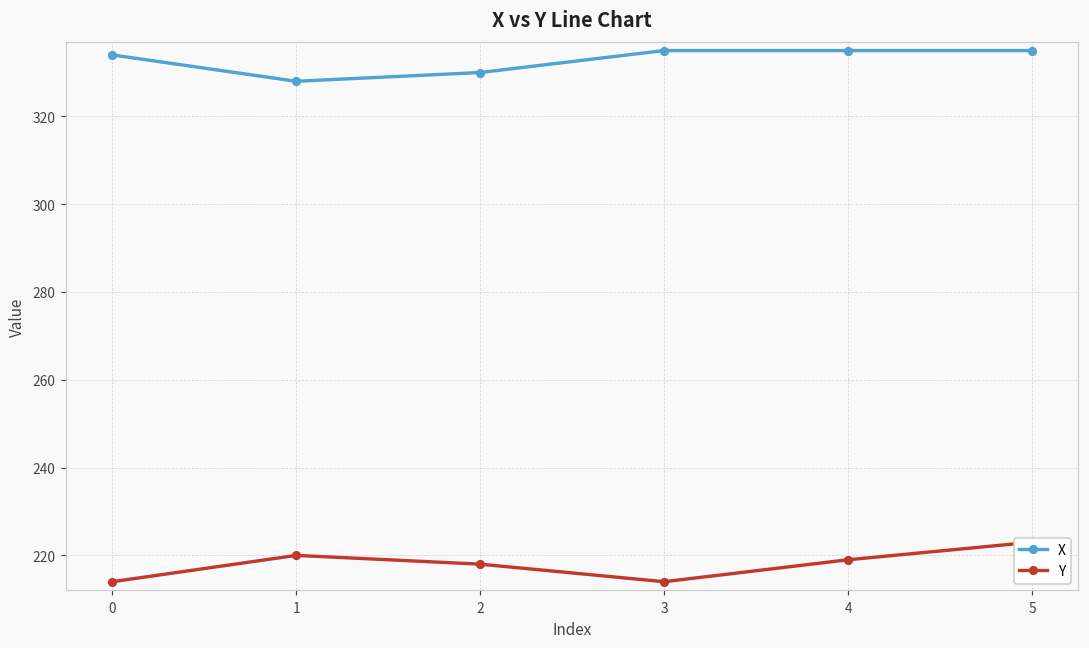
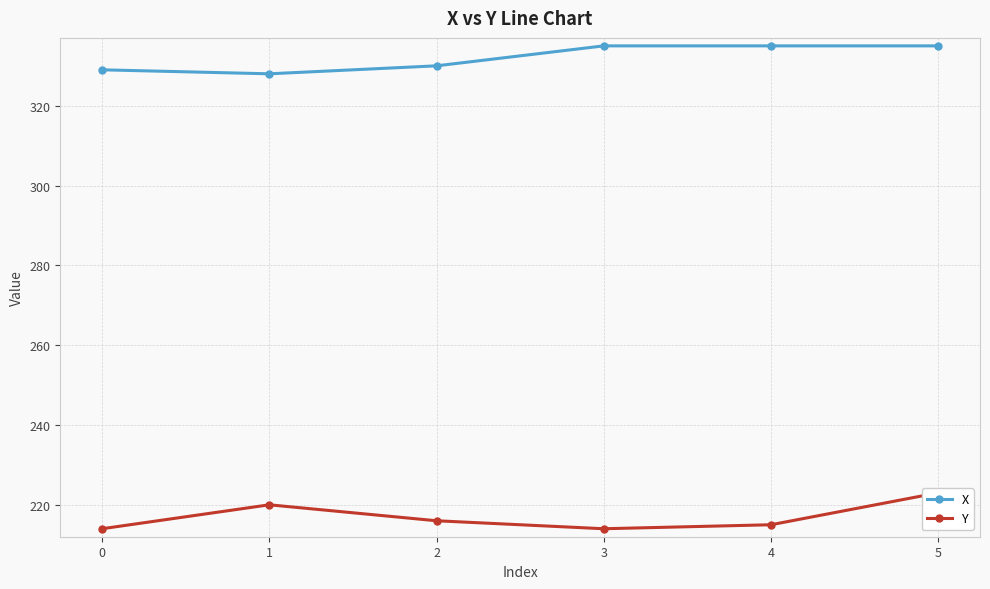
  {
    "X": {
-     "0": 334,
+     "0": 329,
      "1": 328,
      "2": 330,
      "3": 335,
      "4": 335,
      "5": 335
    },
    "Y": {
      "0": 214,
      "1": 220,
-     "2": 218,
+     "2": 216,
      "3": 214,
-     "4": 219
+     "4": 215
    }
  }
